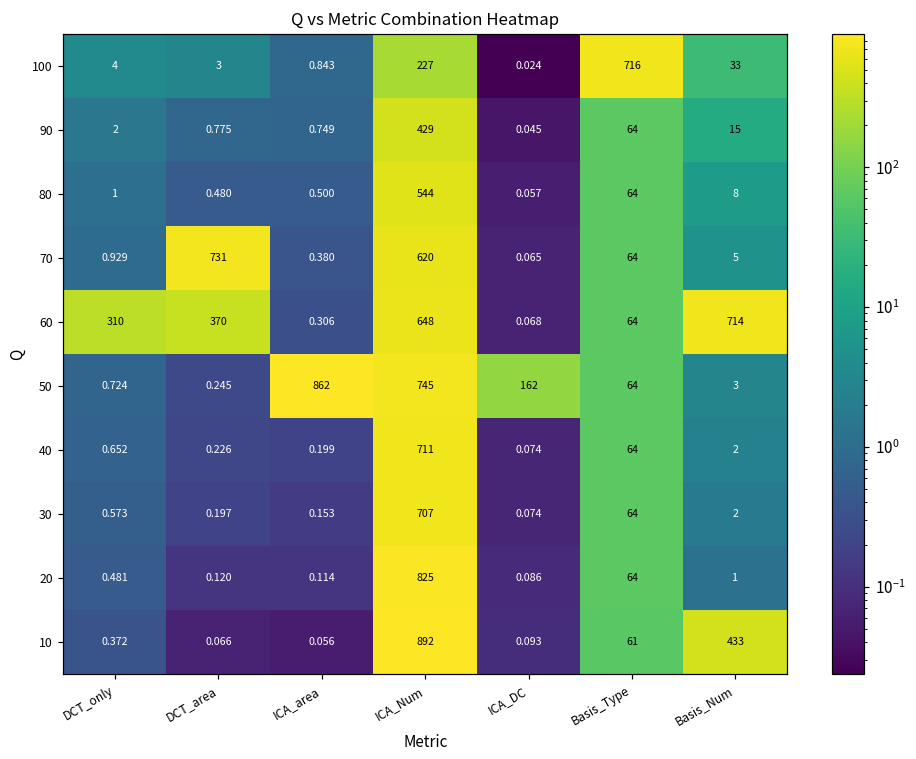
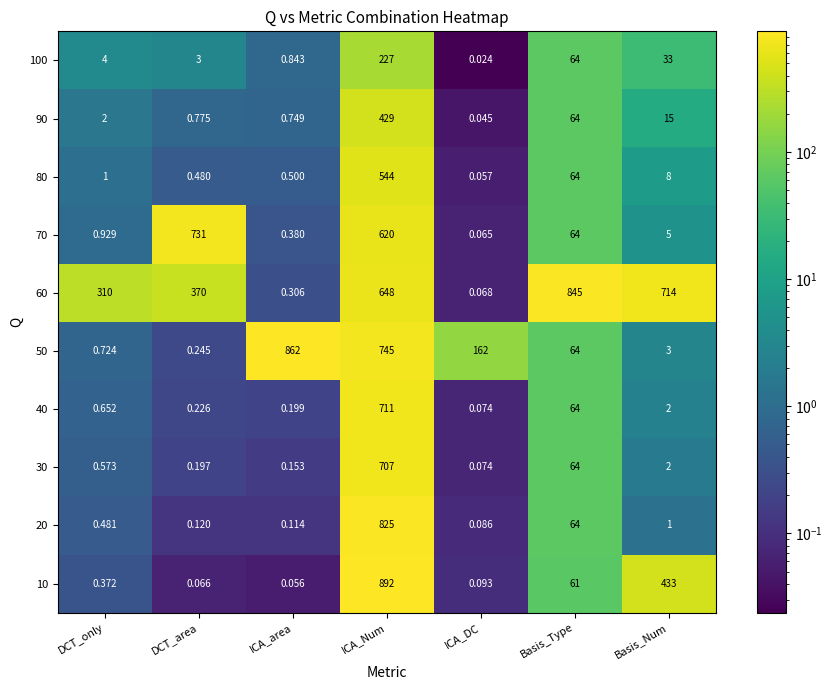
  {
    "100": {
      "DCT_only": 4,
      "DCT_area": 3,
      "ICA_area": 0.843,
      "ICA_Num": 227,
      "ICA_DC": 0.024,
-     "Basis_Type": 716,
+     "Basis_Type": 64,
      "Basis_Num": 33
    },
    "90": {
      "DCT_only": 2,
      "DCT_area": 0.775,
      "ICA_area": 0.749,
      "ICA_Num": 429,
      "ICA_DC": 0.045,
      "Basis_Type": 64,
      "Basis_Num": 15
    },
    "80": {
      "DCT_only": 1,
      "DCT_area": 0.480,
      "ICA_area": 0.500,
      "ICA_Num": 544,
      "ICA_DC": 0.057,
      "Basis_Type": 64,
      "Basis_Num": 8
    },
    "70": {
      "DCT_only": 0.929,
      "DCT_area": 731,
      "ICA_area": 0.380,
      "ICA_Num": 620,
      "ICA_DC": 0.065,
      "Basis_Type": 64,
      "Basis_Num": 5
    },
    "60": {
      "DCT_only": 310,
      "DCT_area": 370,
      "ICA_area": 0.306,
      "ICA_Num": 648,
      "ICA_DC": 0.068,
-     "Basis_Type": 64,
+     "Basis_Type": 845,
      "Basis_Num": 714
    },
    "50": {
      "DCT_only": 0.724,
      "DCT_area": 0.245,
      "ICA_area": 862,
      "ICA_Num": 745,
      "ICA_DC": 162,
      "Basis_Type": 64,
      "Basis_Num": 3
    },
    "40": {
      "DCT_only": 0.652,
      "DCT_area": 0.226,
      "ICA_area": 0.199,
      "ICA_Num": 711,
      "ICA_DC": 0.074,
      "Basis_Type": 64,
      "Basis_Num": 2
    },
    "30": {
      "DCT_only": 0.573,
      "DCT_area": 0.197,
      "ICA_area": 0.153,
      "ICA_Num": 707,
      "ICA_DC": 0.074,
      "Basis_Type": 64,
      "Basis_Num": 2
    },
    "20": {
      "DCT_only": 0.481,
      "DCT_area": 0.120,
      "ICA_area": 0.114,
      "ICA_Num": 825,
      "ICA_DC": 0.086,
      "Basis_Type": 64,
      "Basis_Num": 1
    },
    "10": {
      "DCT_only": 0.372,
      "DCT_area": 0.066,
      "ICA_area": 0.056,
      "ICA_Num": 892,
      "ICA_DC": 0.093,
      "Basis_Type": 61,
      "Basis_Num": 433
    }
  }
